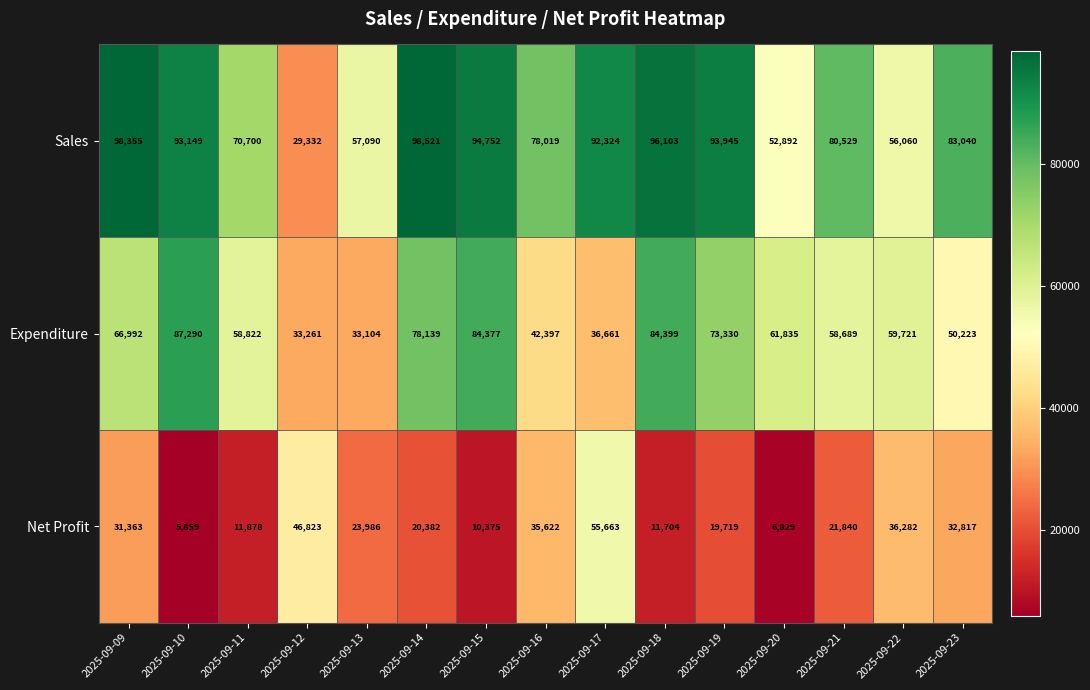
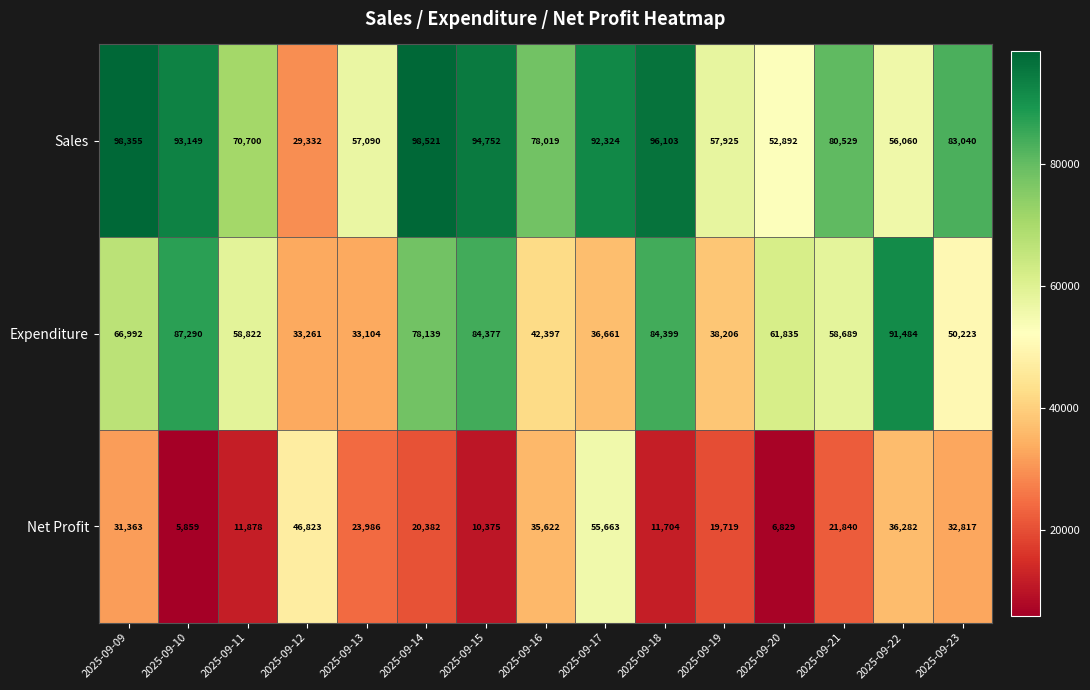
  {
    "Sales": {
      "2025-09-09": "98,355",
      "2025-09-10": "93,149",
      "2025-09-11": "70,700",
      "2025-09-12": "29,332",
      "2025-09-13": "57,090",
      "2025-09-14": "98,521",
      "2025-09-15": "94,752",
      "2025-09-16": "78,019",
      "2025-09-17": "92,324",
      "2025-09-18": "96,103",
-     "2025-09-19": "93,945",
+     "2025-09-19": "57,925",
      "2025-09-20": "52,892",
      "2025-09-21": "80,529",
      "2025-09-22": "56,060",
      "2025-09-23": "83,040"
    },
    "Expenditure": {
      "2025-09-09": "66,992",
      "2025-09-10": "87,290",
      "2025-09-11": "58,822",
      "2025-09-12": "33,261",
      "2025-09-13": "33,104",
      "2025-09-14": "78,139",
      "2025-09-15": "84,377",
      "2025-09-16": "42,397",
      "2025-09-17": "36,661",
      "2025-09-18": "84,399",
-     "2025-09-19": "73,330",
+     "2025-09-19": "38,206",
      "2025-09-20": "61,835",
      "2025-09-21": "58,689",
-     "2025-09-22": "59,721",
+     "2025-09-22": "91,484",
      "2025-09-23": "50,223"
    },
    "Net Profit": {
      "2025-09-09": "31,363",
      "2025-09-10": "5,859",
      "2025-09-11": "11,878",
      "2025-09-12": "46,823",
      "2025-09-13": "23,986",
      "2025-09-14": "20,382",
      "2025-09-15": "10,375",
      "2025-09-16": "35,622",
      "2025-09-17": "55,663",
      "2025-09-18": "11,704",
      "2025-09-19": "19,719",
      "2025-09-20": "6,829",
      "2025-09-21": "21,840",
      "2025-09-22": "36,282",
      "2025-09-23": "32,817"
    }
  }
